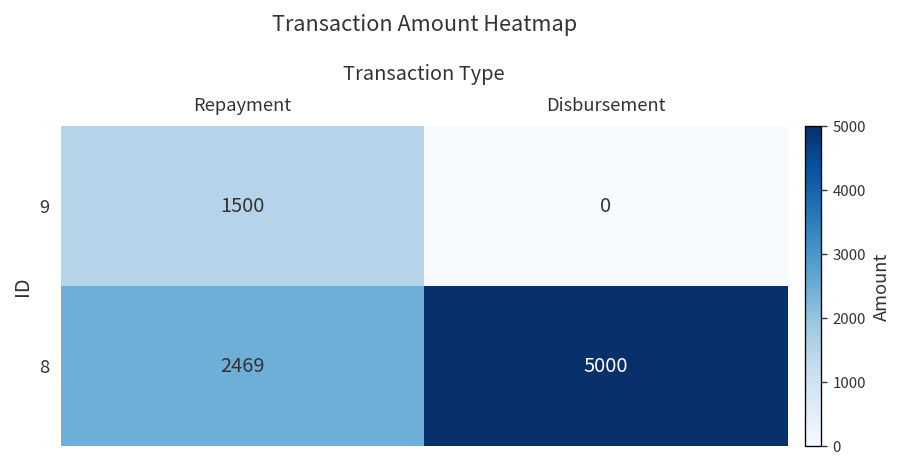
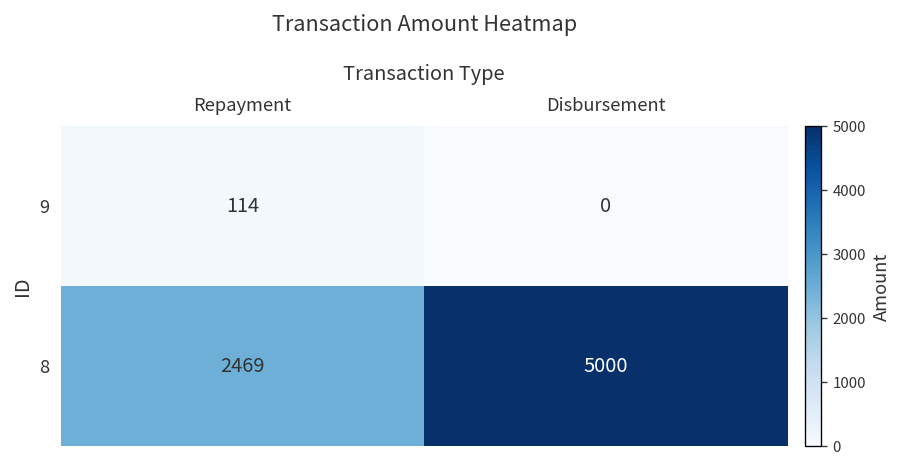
  {
    "9": {
-     "Repayment": 1500,
+     "Repayment": 114,
      "Disbursement": 0
    },
    "8": {
      "Repayment": 2469,
      "Disbursement": 5000
    }
  }
